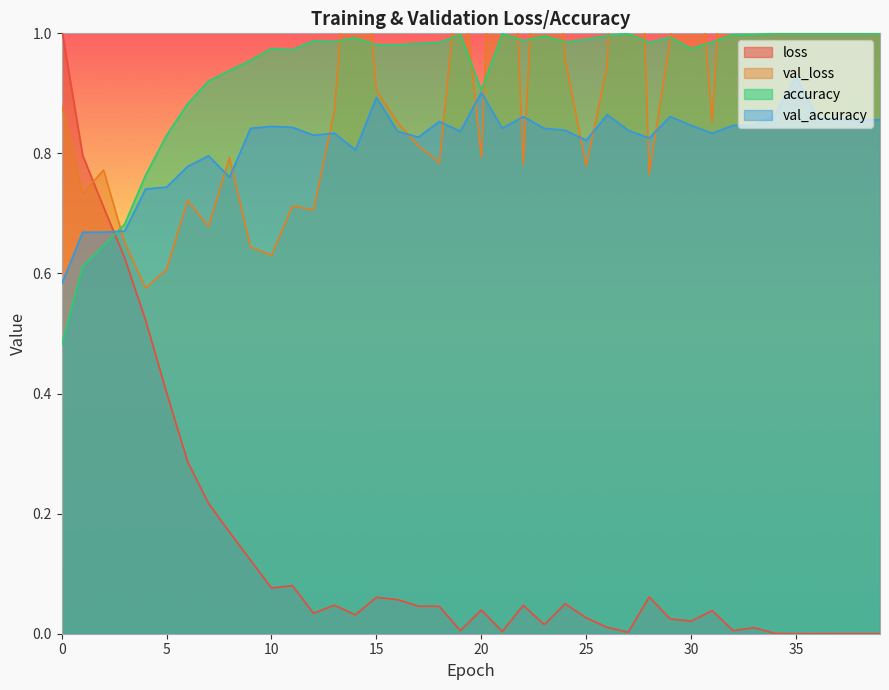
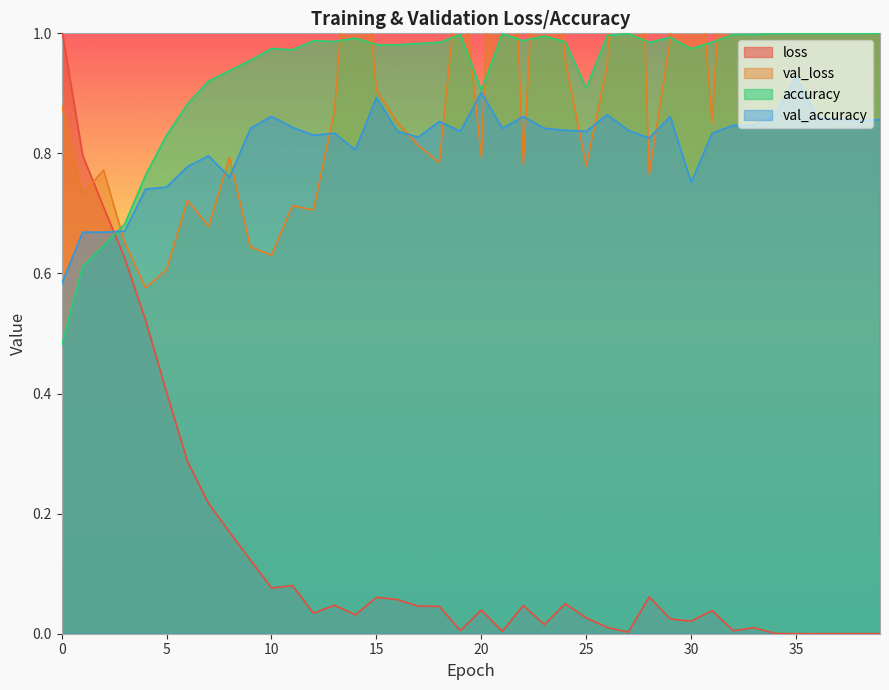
  {
    "accuracy": {
      "0": 0.48,
      "5": 0.83,
      "10": 0.97,
      "15": 0.98,
-     "25": 0.99,
+     "25": 0.91,
      "30": 0.97,
      "35": 1.00
    },
    "val_accuracy": {
      "0": 0.58,
      "5": 0.74,
-     "10": 0.85,
+     "10": 0.86,
      "15": 0.89,
-     "25": 0.82,
-     "30": 0.85
+     "25": 0.84,
+     "30": 0.75
    }
  }
